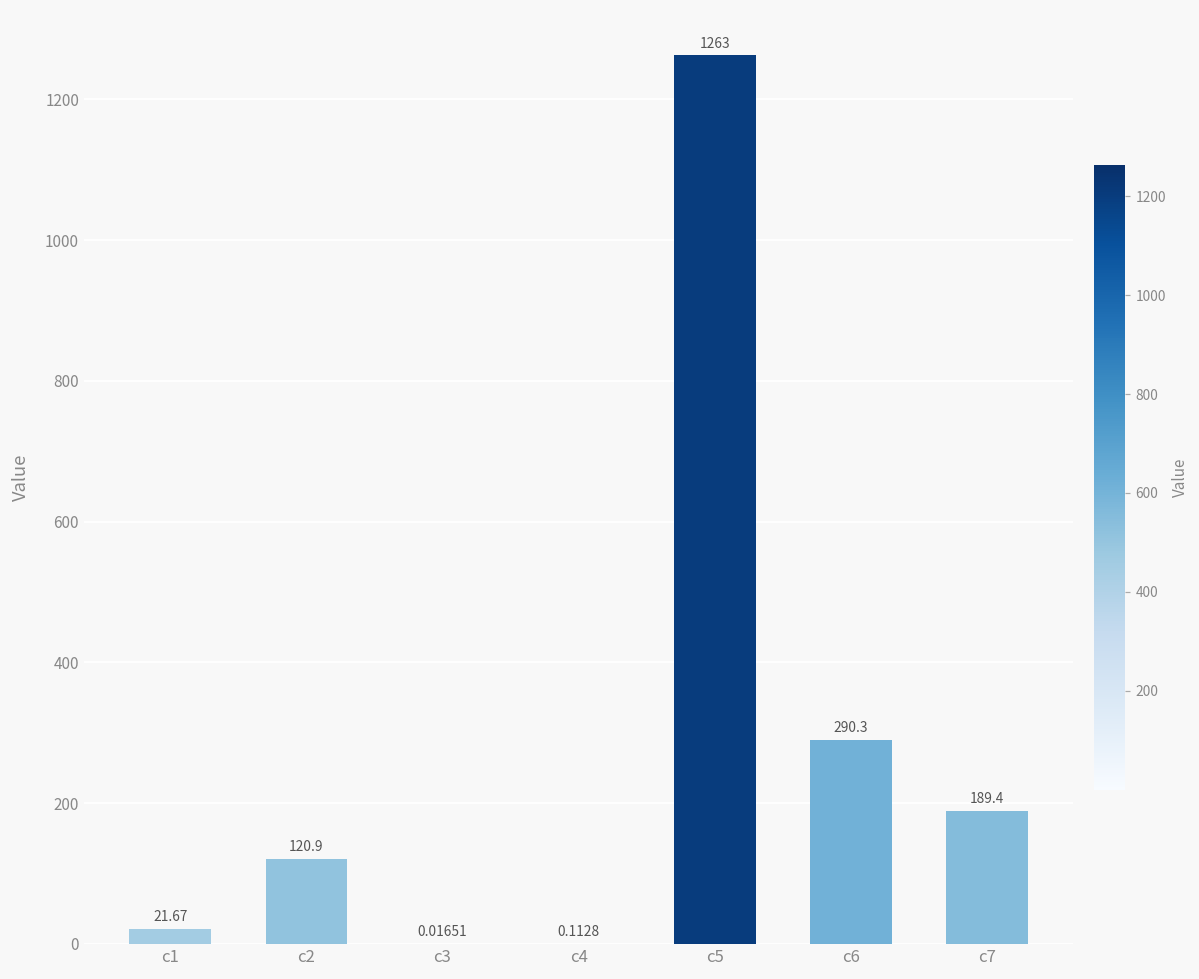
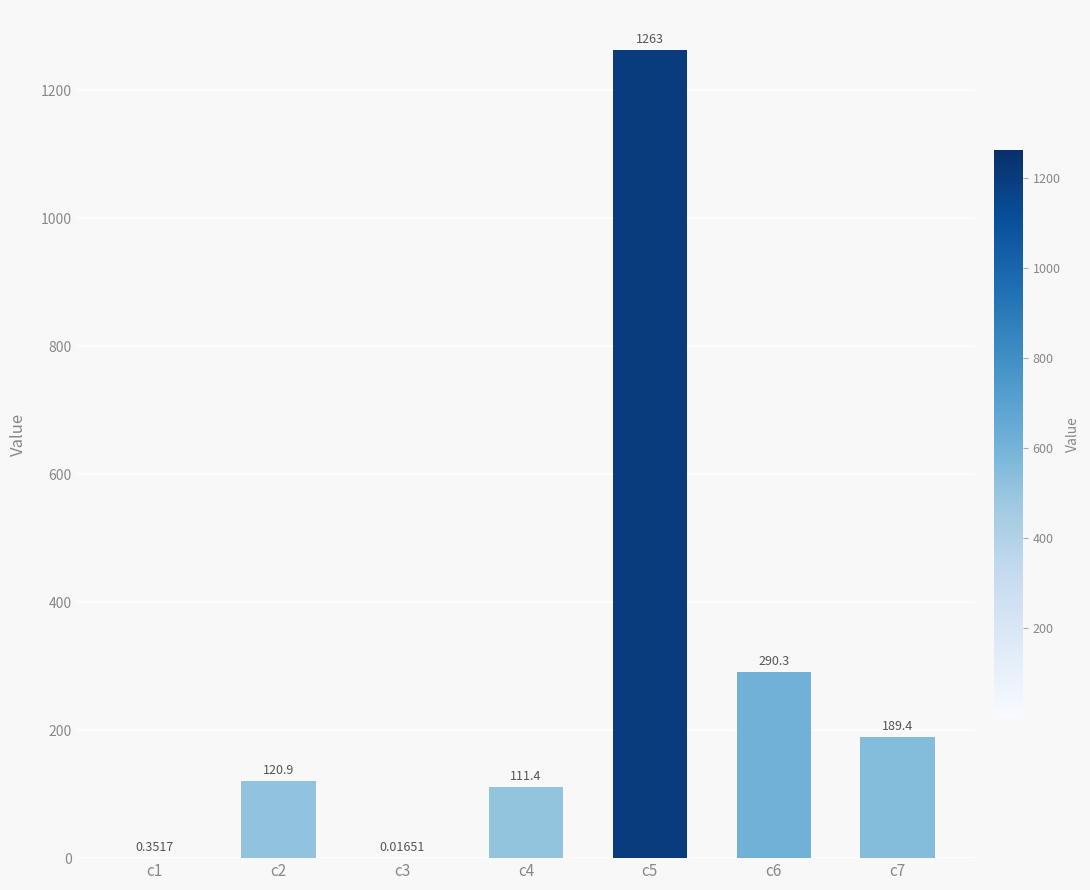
  {
-   "c1": 21.67,
+   "c1": 0.3517,
    "c2": 120.9,
    "c3": 0.01651,
-   "c4": 0.1128,
+   "c4": 111.4,
    "c5": 1263,
    "c6": 290.3,
    "c7": 189.4
  }
